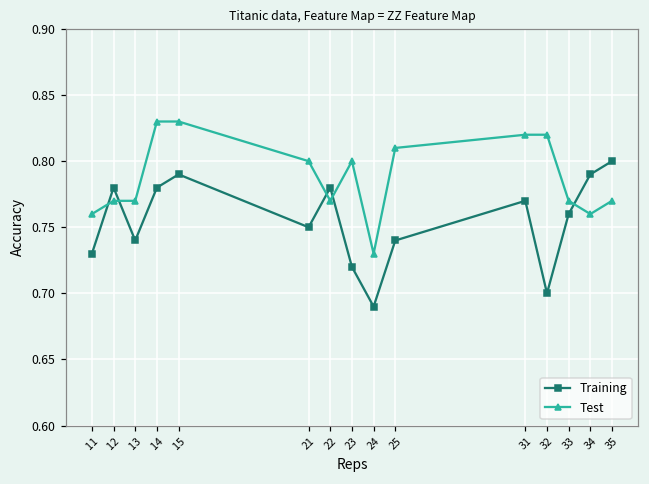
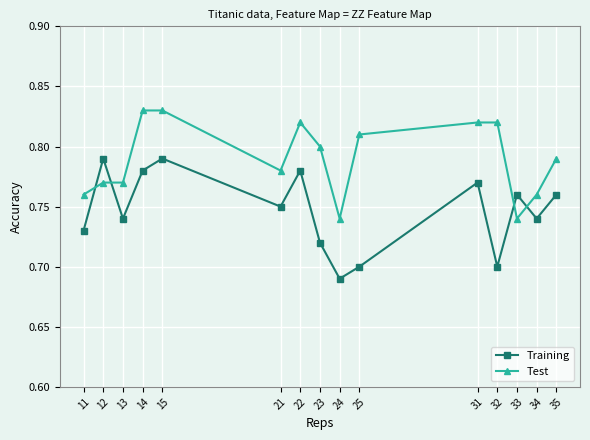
  {
    "Training": {
      "11": 0.73,
-     "12": 0.78,
+     "12": 0.79,
      "13": 0.74,
      "14": 0.78,
      "15": 0.79,
      "21": 0.75,
      "22": 0.78,
      "23": 0.72,
      "24": 0.69,
-     "25": 0.74,
+     "25": 0.70,
      "31": 0.77,
      "32": 0.70,
      "33": 0.76,
-     "34": 0.79,
-     "35": 0.80
+     "34": 0.74,
+     "35": 0.76
    },
    "Test": {
      "11": 0.76,
      "12": 0.77,
      "13": 0.77,
      "14": 0.83,
      "15": 0.83,
-     "21": 0.80,
-     "22": 0.77,
+     "21": 0.78,
+     "22": 0.82,
      "23": 0.80,
-     "24": 0.73,
+     "24": 0.74,
      "25": 0.81,
      "31": 0.82,
      "32": 0.82,
-     "33": 0.77,
+     "33": 0.74,
      "34": 0.76,
-     "35": 0.77
+     "35": 0.79
    }
  }
